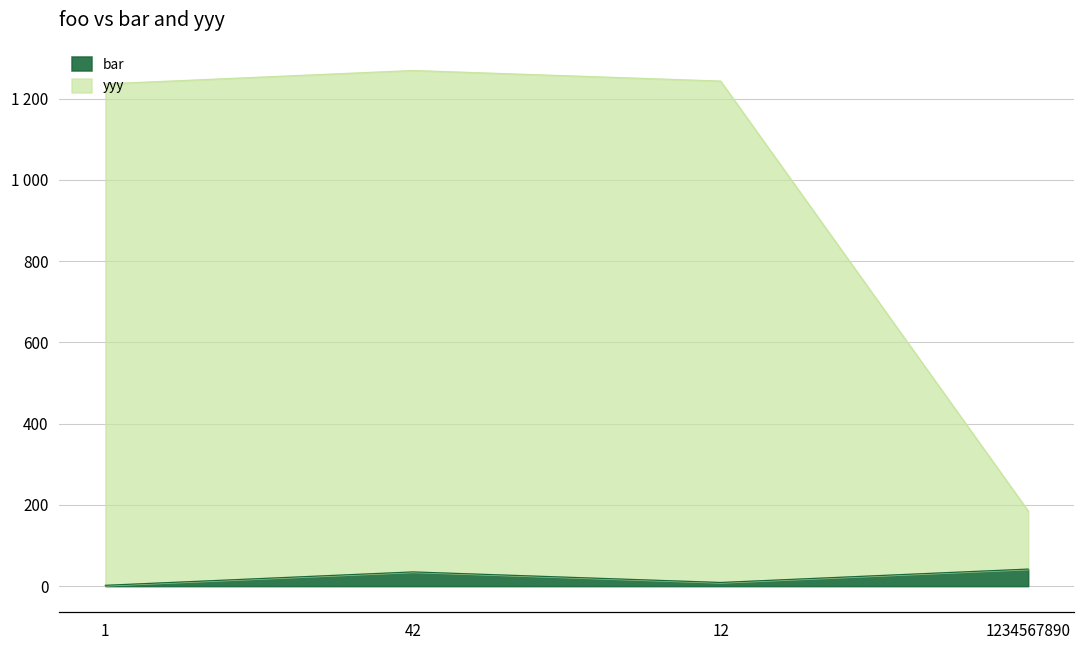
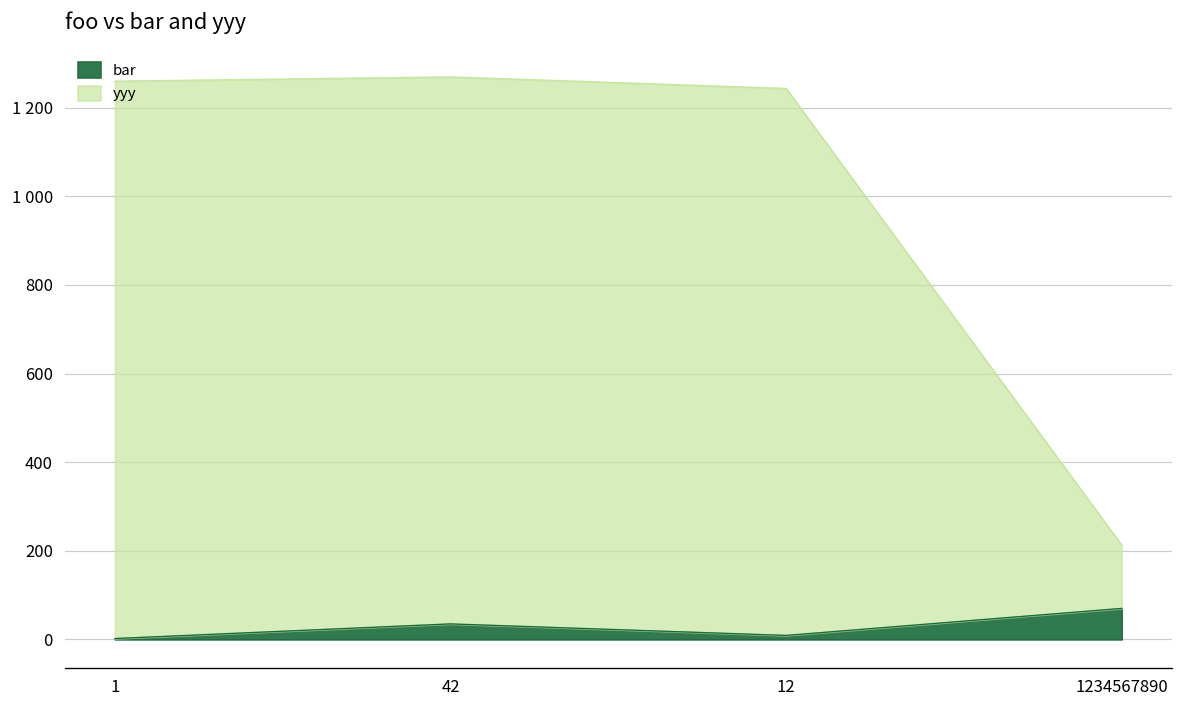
  {
    "bar": {
      "1": 0,
      "42": 40,
      "12": 10,
-     "1234567890": 40
+     "1234567890": 70
    },
    "yyy": {
-     "1": 1230,
+     "1": 1260,
      "42": 1230,
      "12": 1230,
      "1234567890": 140
    }
  }
